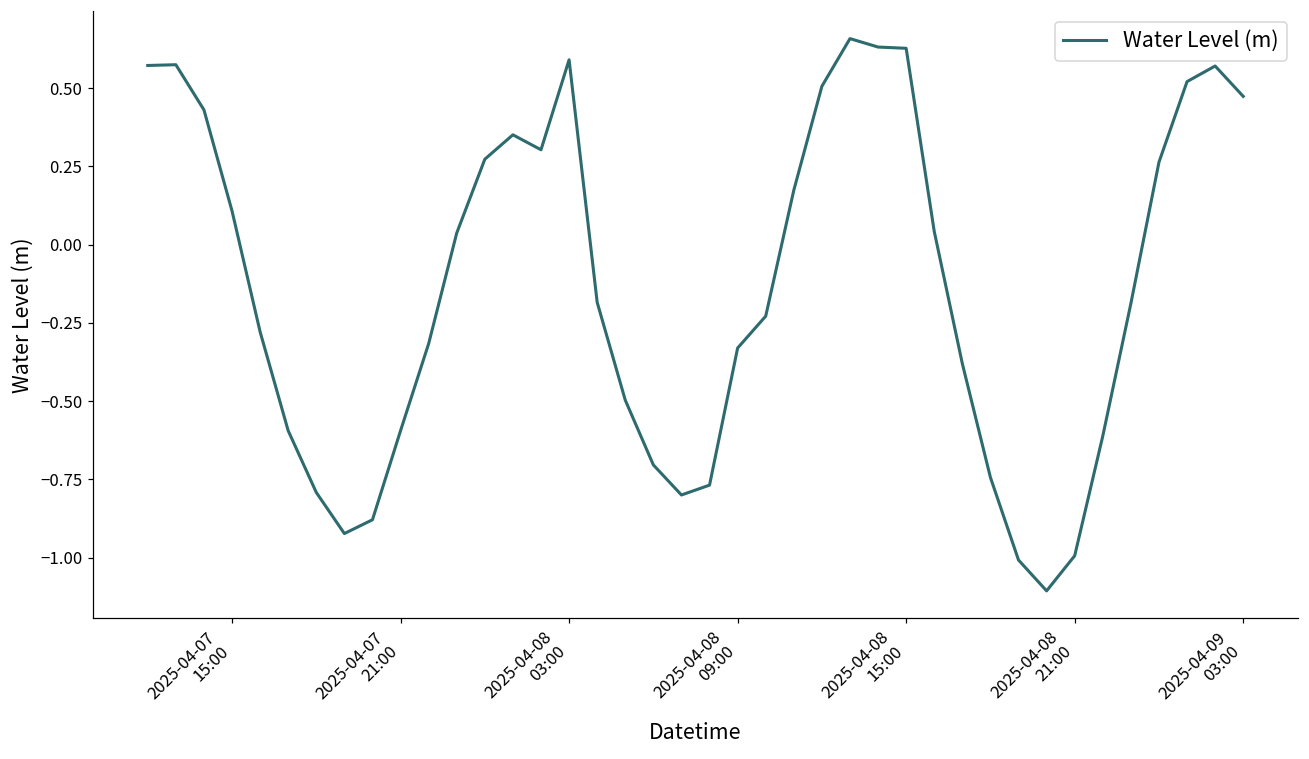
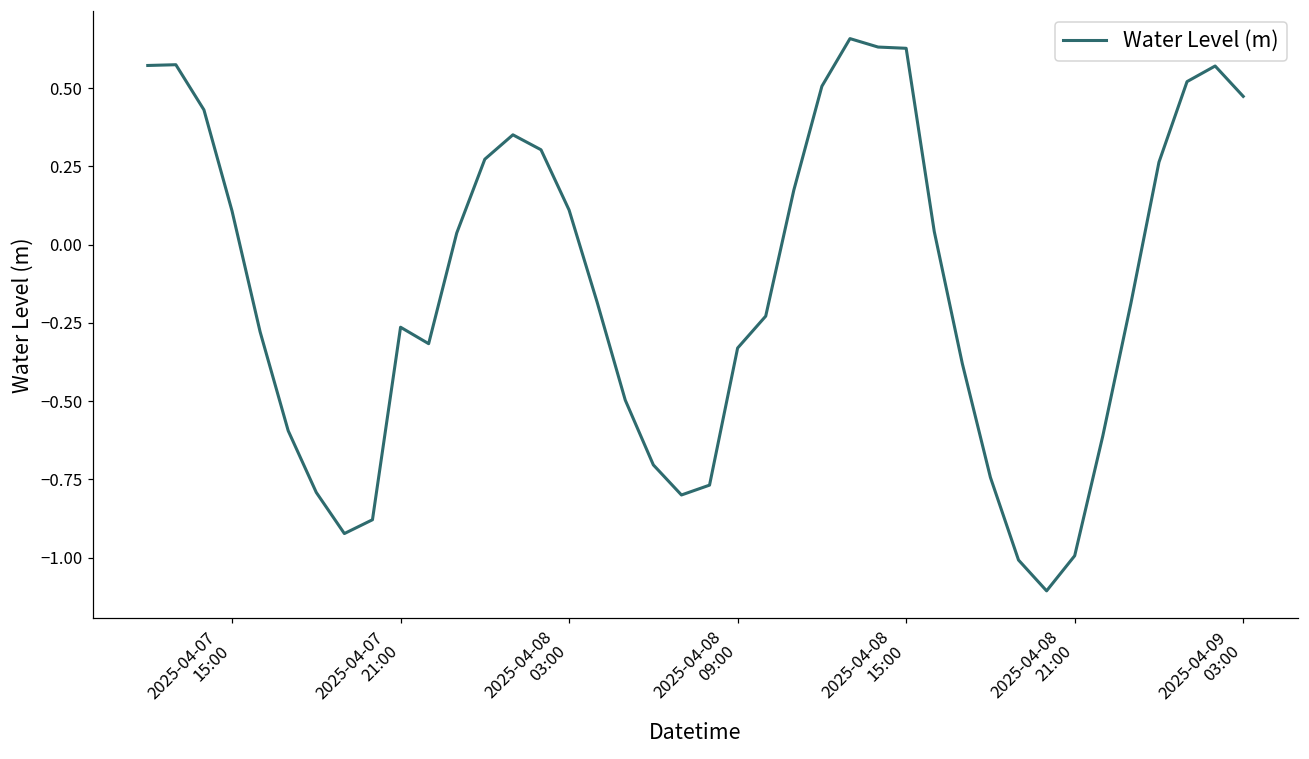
  {
    "2025-04-07 15:00": 0.11,
-   "2025-04-07 21:00": -0.59,
-   "2025-04-08 03:00": 0.59,
+   "2025-04-07 21:00": -0.26,
+   "2025-04-08 03:00": 0.11,
    "2025-04-08 09:00": -0.33,
    "2025-04-08 15:00": 0.63,
    "2025-04-08 21:00": -0.99,
    "2025-04-09 03:00": 0.47
  }
